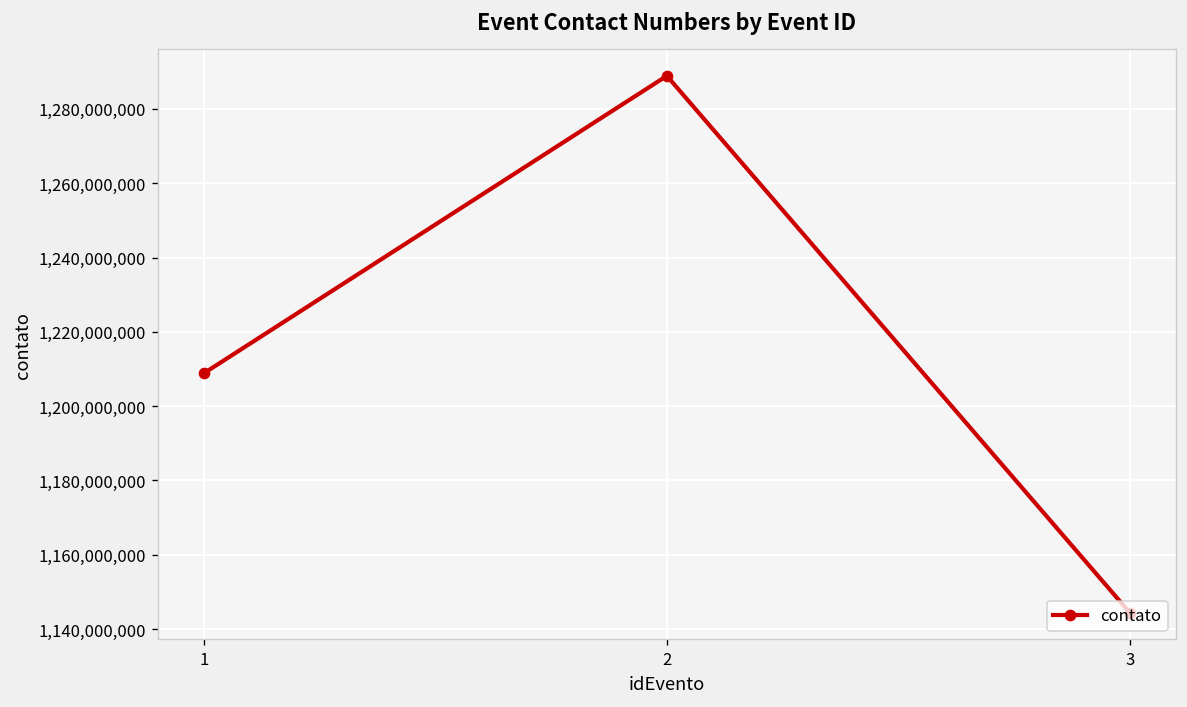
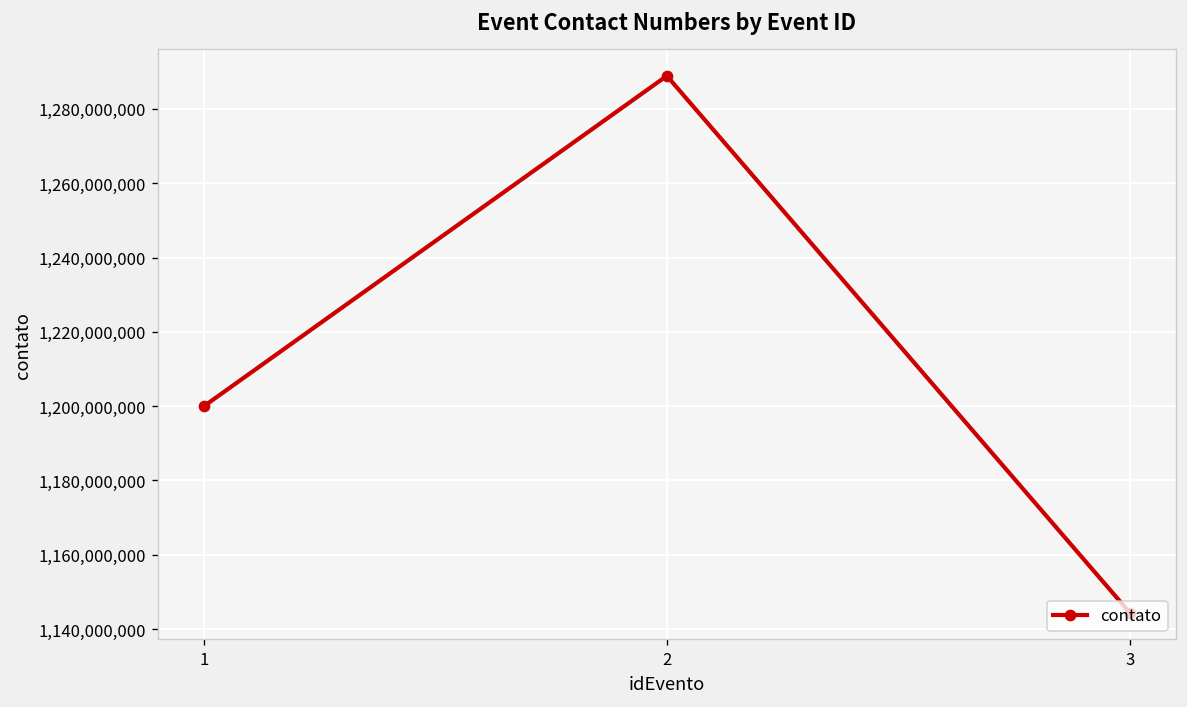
  {
-   "1": "1,209,000,000",
+   "1": "1,200,000,000",
    "2": "1,289,000,000"
  }
